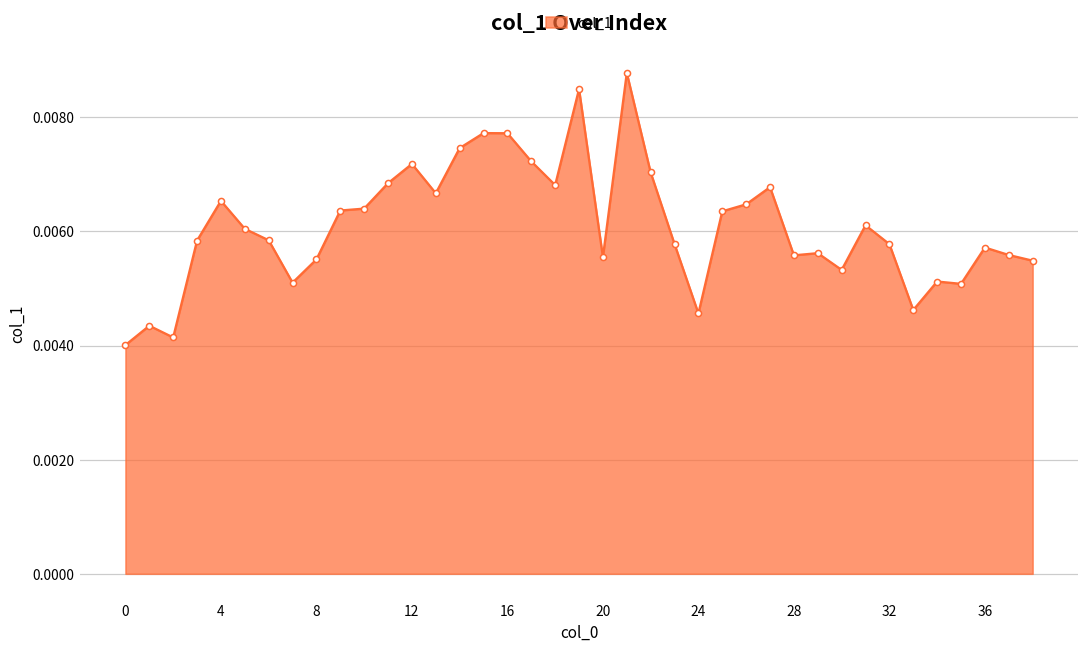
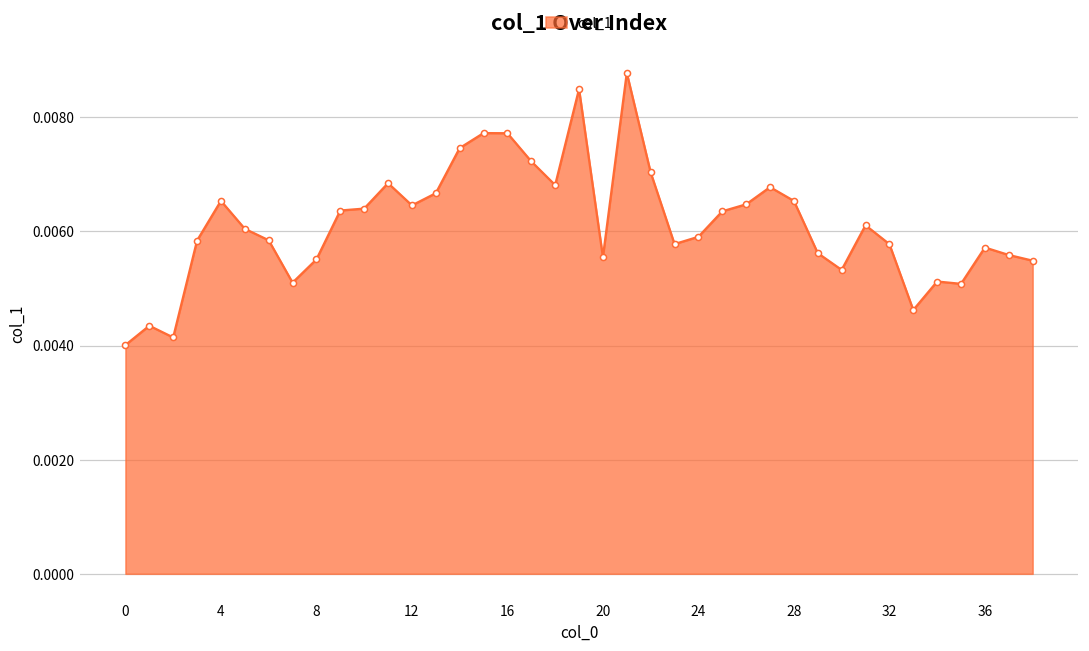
  {
    "0": 0.0040,
    "4": 0.0065,
    "8": 0.0055,
-   "12": 0.0072,
+   "12": 0.0065,
    "16": 0.0077,
    "20": 0.0055,
-   "24": 0.0046,
-   "28": 0.0056,
+   "24": 0.0059,
+   "28": 0.0065,
    "32": 0.0058,
    "36": 0.0057
  }
